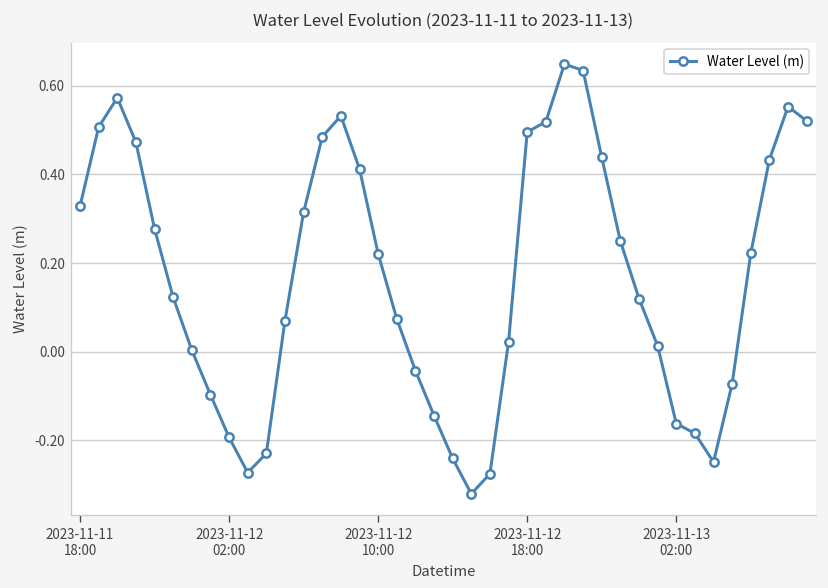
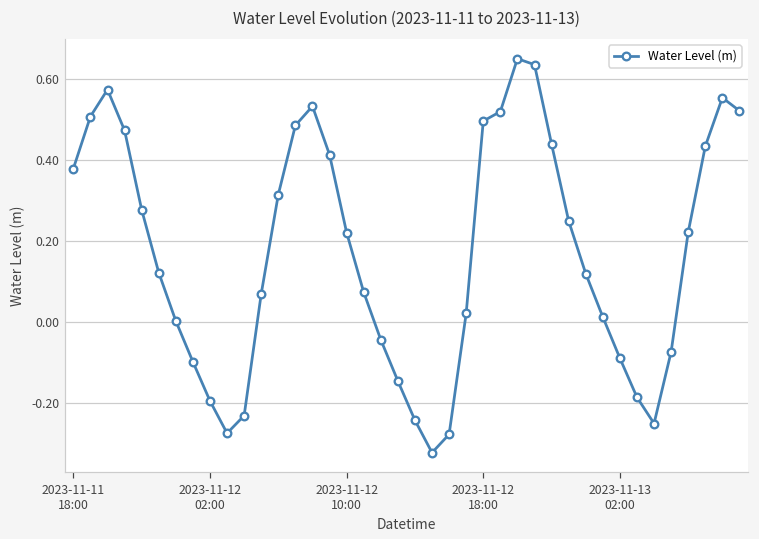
  {
-   "2023-11-11 18:00": 0.33,
+   "2023-11-11 18:00": 0.38,
    "2023-11-12 02:00": -0.19,
    "2023-11-12 10:00": 0.22,
    "2023-11-12 18:00": 0.50,
-   "2023-11-13 02:00": -0.16
+   "2023-11-13 02:00": -0.09
  }
